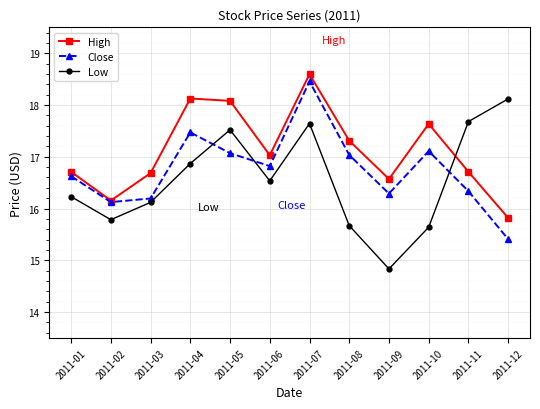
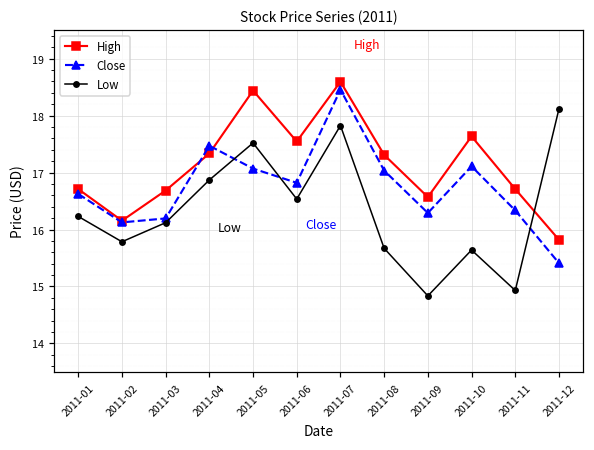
  {
    "High": {
      "2011-01": 16.7,
      "2011-03": 16.7,
-     "2011-04": 18.1,
-     "2011-05": 18.1,
-     "2011-06": 17.0,
+     "2011-04": 17.3,
+     "2011-05": 18.4,
+     "2011-06": 17.5,
      "2011-07": 18.6,
      "2011-08": 17.3,
      "2011-09": 16.6,
      "2011-10": 17.6,
      "2011-11": 16.7,
      "2011-12": 15.8
    },
    "Close": {
      "2011-01": 16.6,
      "2011-03": 16.2,
      "2011-04": 17.5,
      "2011-05": 17.1,
      "2011-06": 16.8,
      "2011-07": 18.5,
      "2011-08": 17.0,
      "2011-09": 16.3,
      "2011-10": 17.1,
      "2011-11": 16.3,
      "2011-12": 15.4
    },
    "Low": {
      "2011-01": 16.2,
      "2011-02": 15.8,
      "2011-03": 16.1,
      "2011-04": 16.9,
      "2011-05": 17.5,
      "2011-06": 16.5,
-     "2011-07": 17.6,
+     "2011-07": 17.8,
      "2011-08": 15.7,
      "2011-09": 14.8,
      "2011-10": 15.6,
-     "2011-11": 17.7,
+     "2011-11": 14.9,
      "2011-12": 18.1
    }
  }
